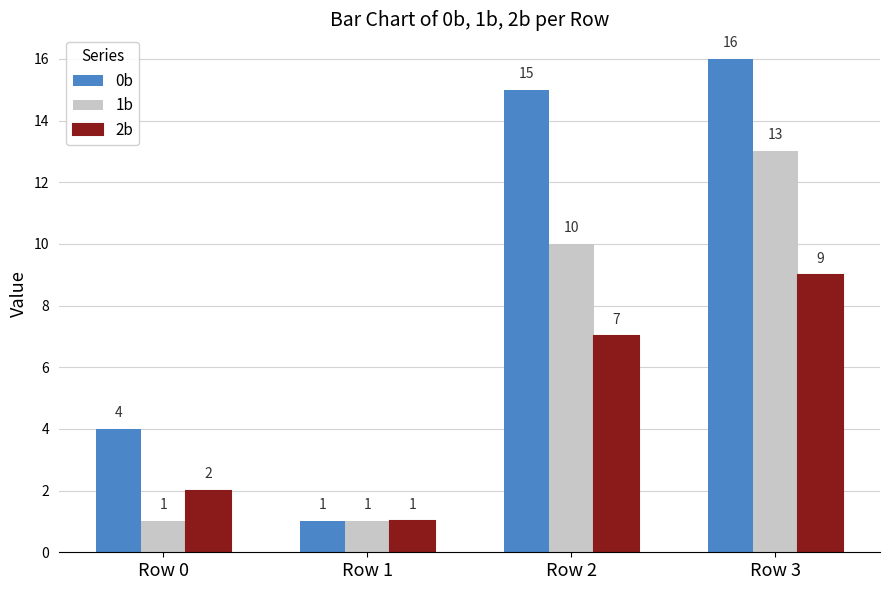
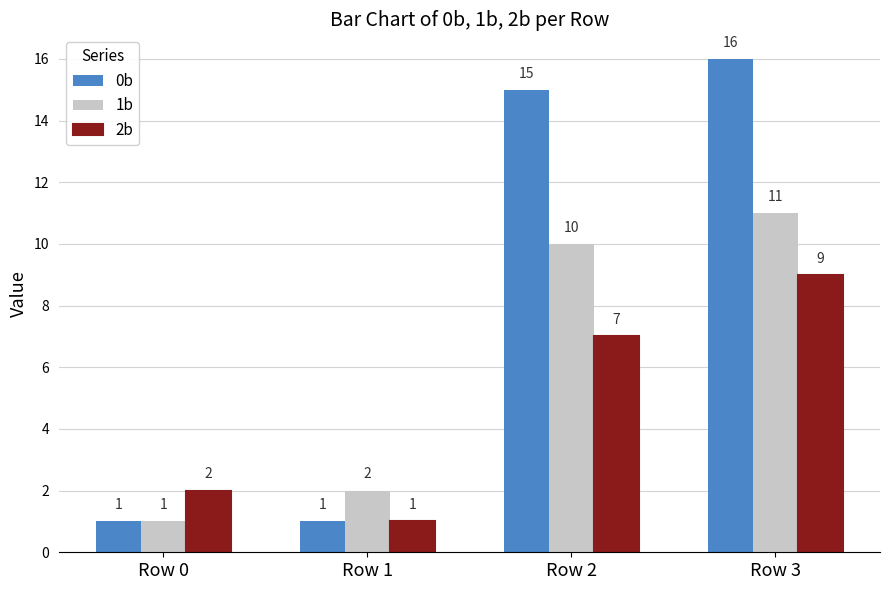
  {
    "0b": {
-     "Row 0": 4,
+     "Row 0": 1,
      "Row 1": 1,
      "Row 2": 15,
      "Row 3": 16
    },
    "1b": {
      "Row 0": 1,
-     "Row 1": 1,
+     "Row 1": 2,
      "Row 2": 10,
-     "Row 3": 13
+     "Row 3": 11
    },
    "2b": {
      "Row 0": 2,
      "Row 1": 1,
      "Row 2": 7,
      "Row 3": 9
    }
  }
